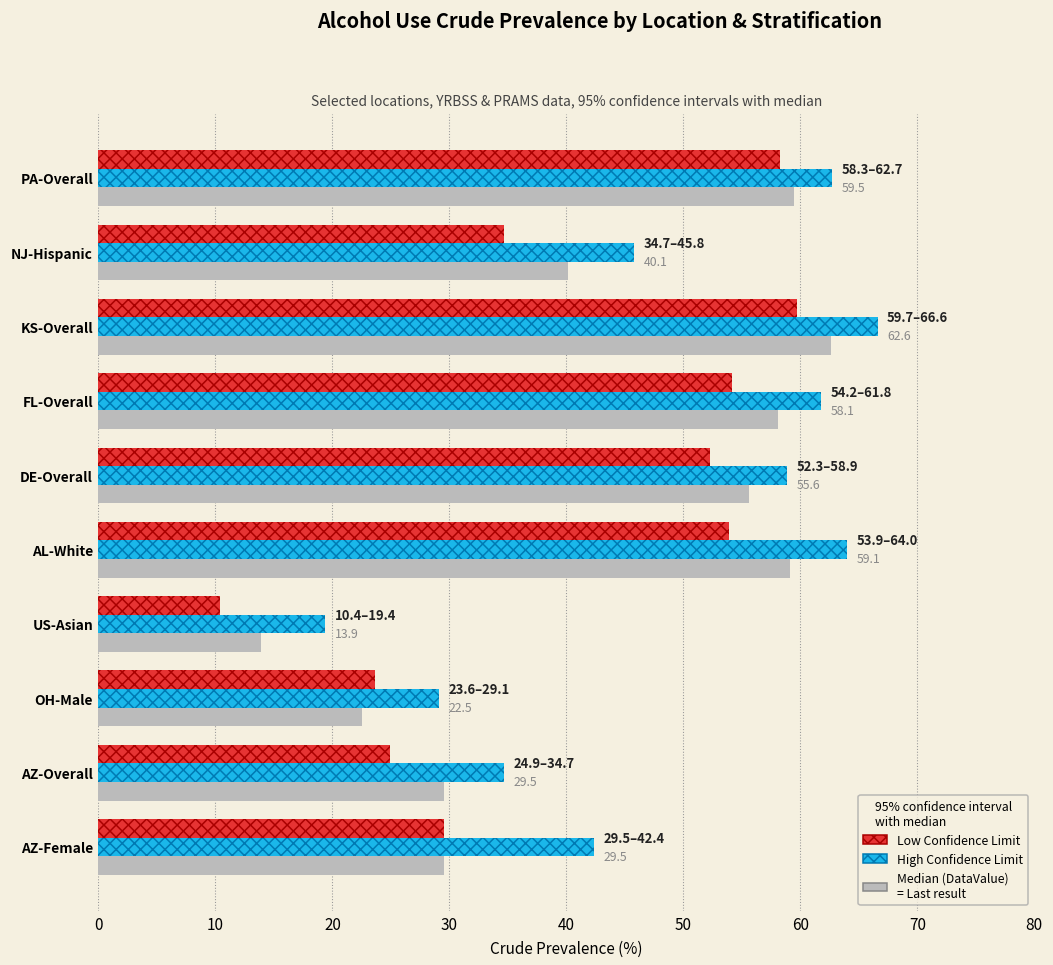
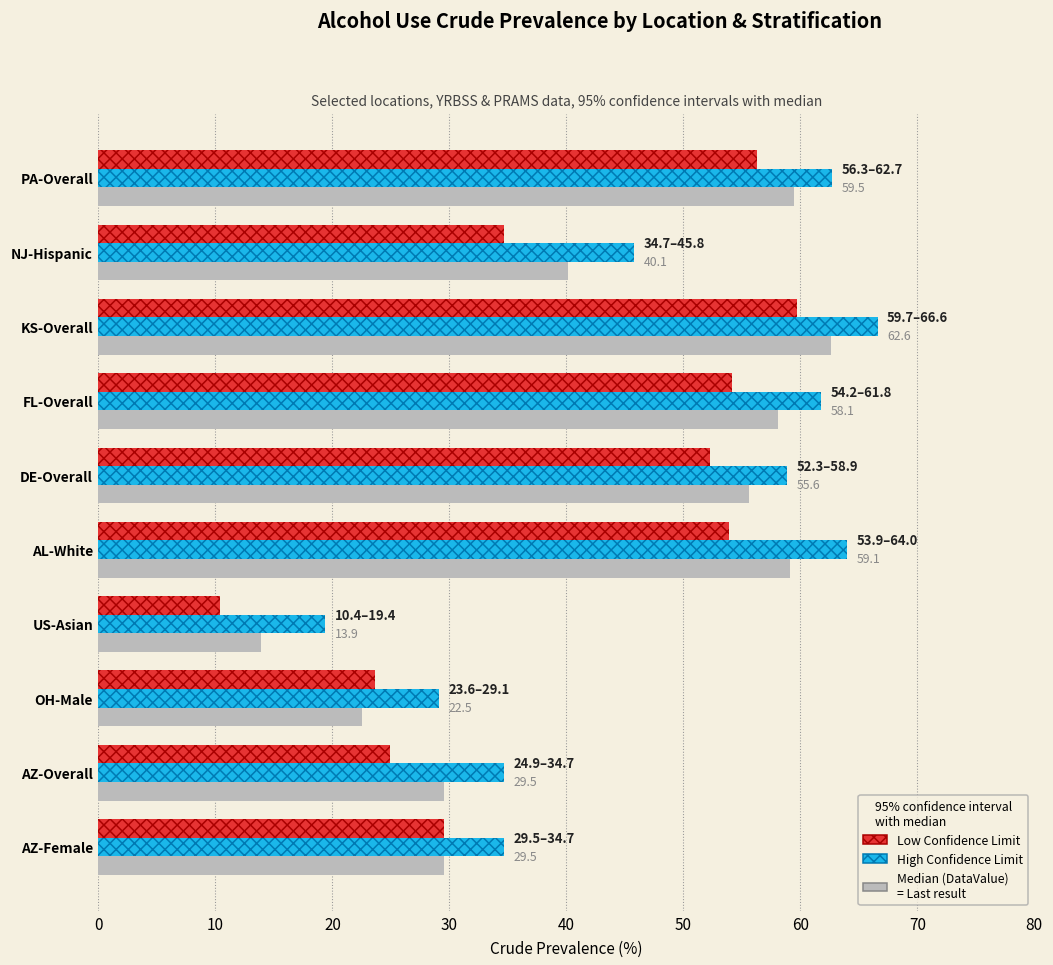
  {
    "Low Confidence Limit": {
-     "PA-Overall": 58.3
+     "PA-Overall": 56.3
    },
    "High Confidence Limit": {
      "PA-Overall": 62.7,
      "NJ-Hispanic": 45.8,
      "KS-Overall": 66.6,
      "FL-Overall": 61.8,
      "DE-Overall": 58.9,
      "AL-White": 64.0,
      "US-Asian": 19.4,
      "OH-Male": 29.1,
      "AZ-Overall": 34.7,
-     "AZ-Female": 42.4
+     "AZ-Female": 34.7
    }
  }
